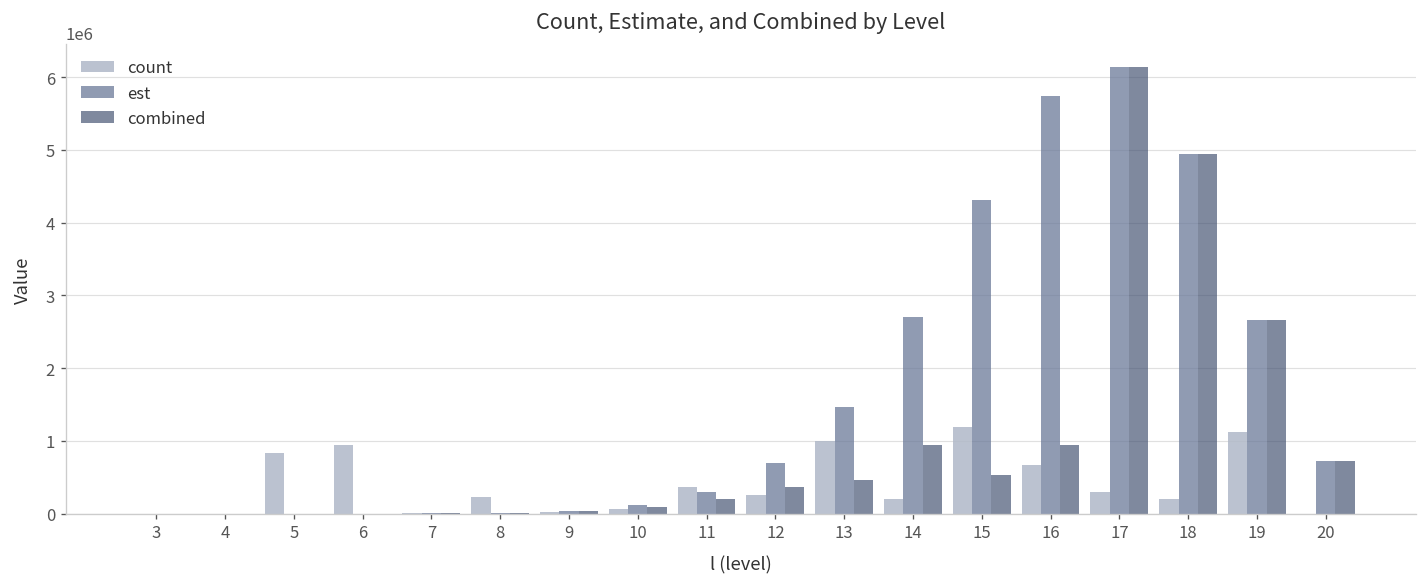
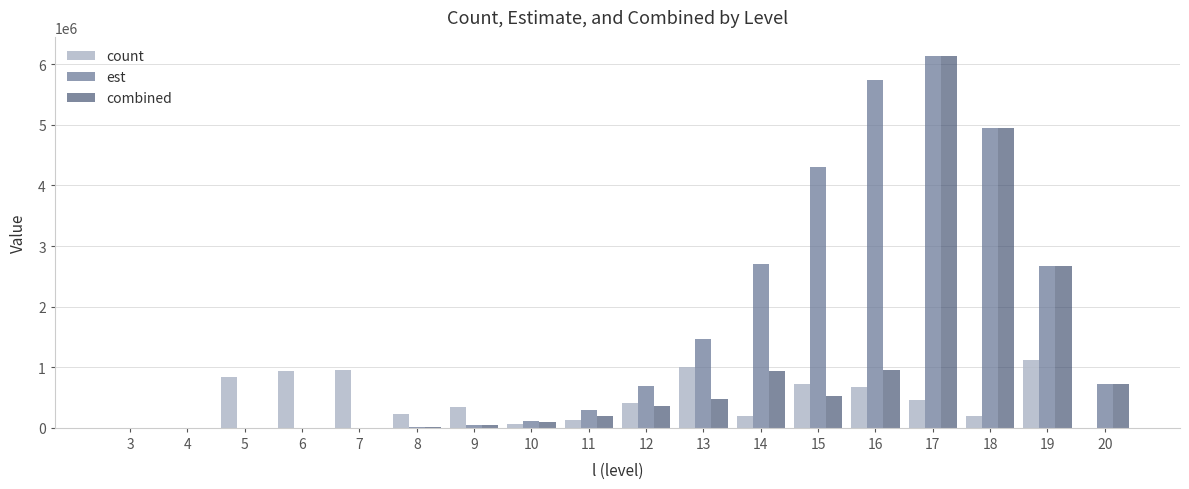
  {
    "count": {
      "5": 800000,
      "6": 900000,
-     "7": 0,
+     "7": 900000,
      "8": 200000,
-     "9": 0,
+     "9": 300000,
      "10": 100000,
-     "11": 400000,
-     "12": 300000,
+     "11": 100000,
+     "12": 400000,
      "13": 1000000,
      "14": 200000,
-     "15": 1200000,
+     "15": 700000,
      "16": 700000,
-     "17": 300000,
+     "17": 500000,
      "18": 200000,
      "19": 1100000,
      "20": 0
    }
  }
